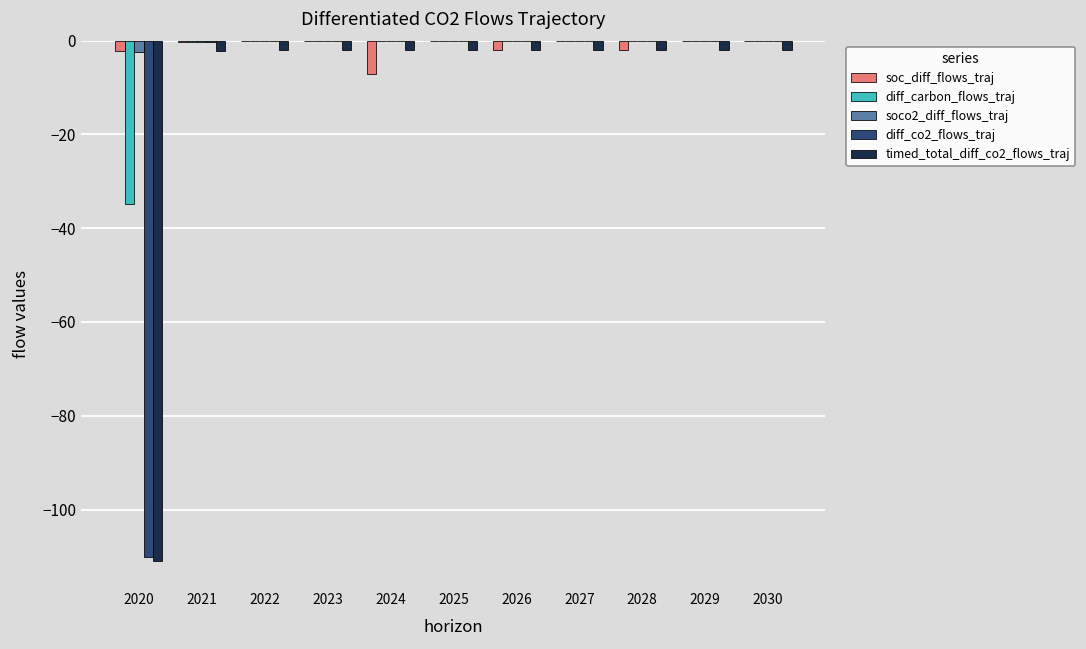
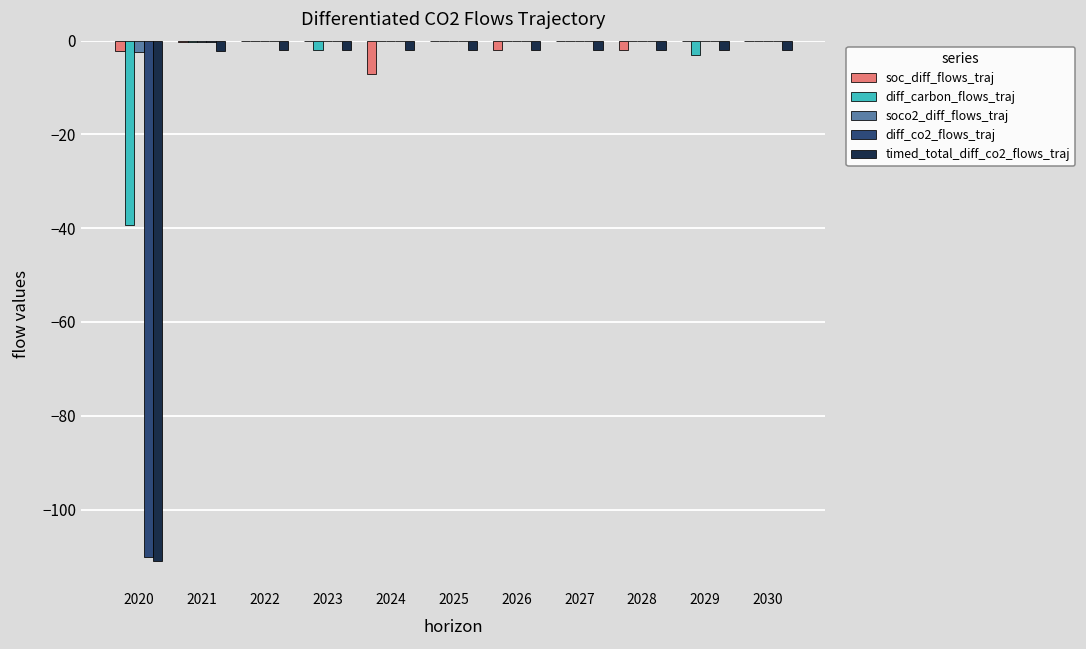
  {
    "soc_diff_flows_traj": {
      "2020": -2,
      "2024": -7,
      "2026": -2,
      "2028": -2
    },
    "diff_carbon_flows_traj": {
-     "2020": -35,
-     "2023": 0,
-     "2029": 0
+     "2020": -39,
+     "2023": -2,
+     "2029": -3
    },
    "soco2_diff_flows_traj": {
      "2020": -2
    }
  }
